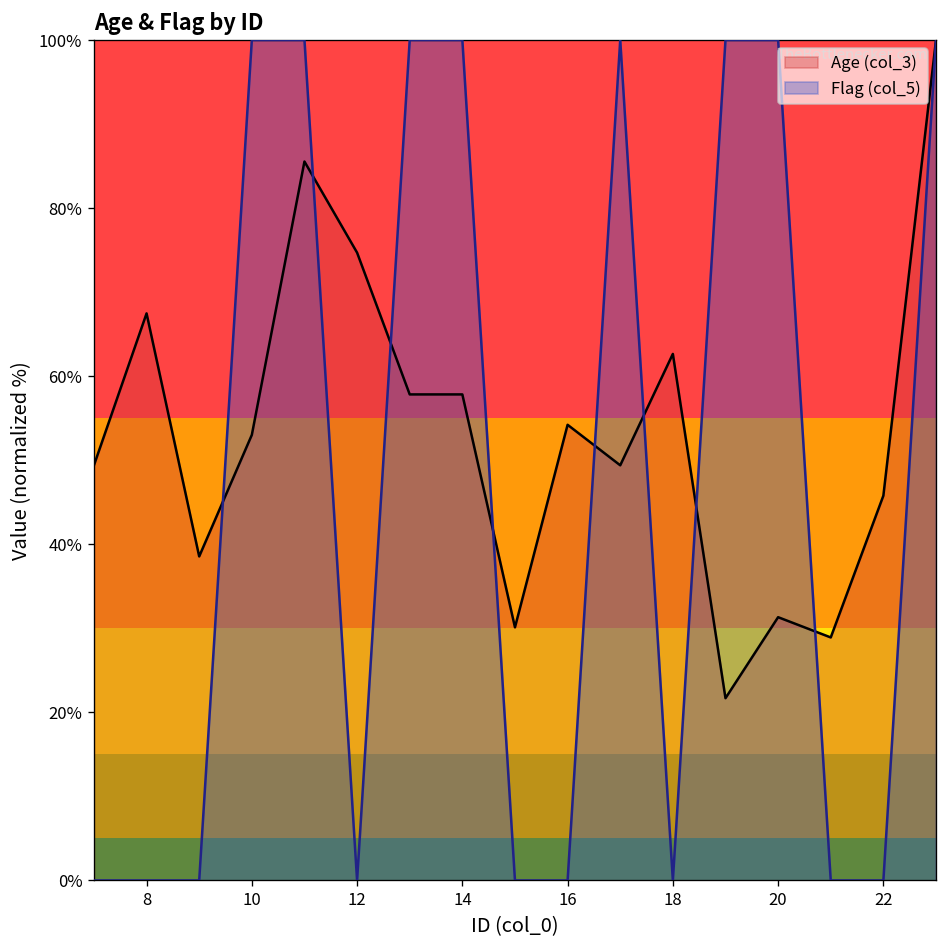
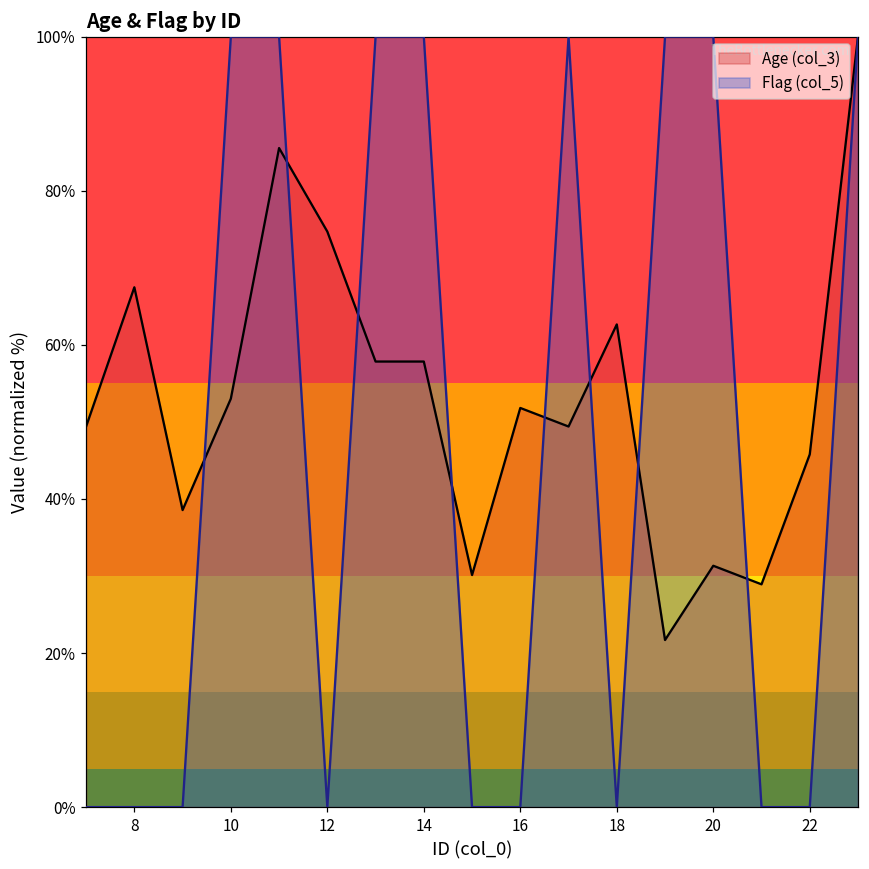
  {
    "Age (col_3)": {
      "8": "67%",
      "10": "53%",
      "12": "75%",
      "14": "58%",
-     "16": "54%",
+     "16": "52%",
      "18": "63%",
      "20": "31%",
      "22": "46%"
    },
    "Flag (col_5)": {
      "8": "0%",
      "10": "100%",
      "12": "0%",
      "14": "100%",
      "16": "0%",
      "18": "0%",
      "20": "100%",
      "22": "0%"
    }
  }
